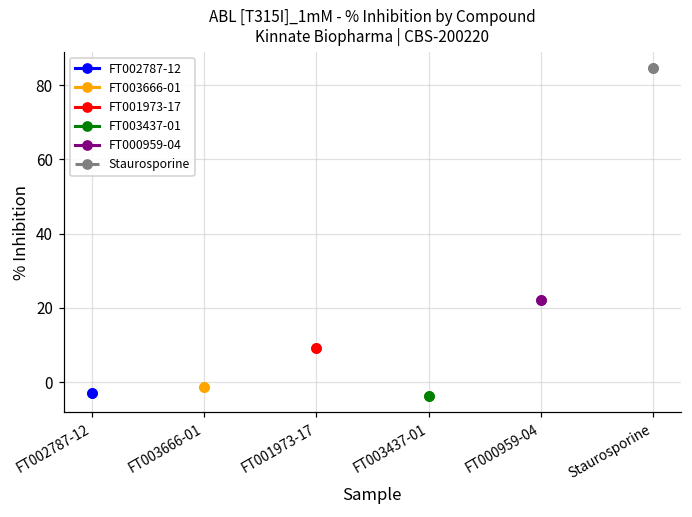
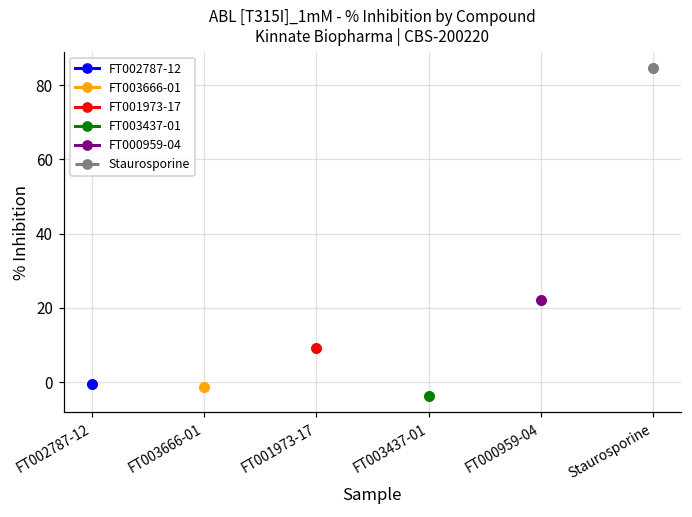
  {
    "FT002787-12": {
-     "FT002787-12": -3
+     "FT002787-12": -1
    },
    "FT003666-01": {
      "FT003666-01": -1
    },
    "FT001973-17": {
      "FT001973-17": 9
    },
    "FT003437-01": {
      "FT003437-01": -4
    },
    "FT000959-04": {
      "FT000959-04": 22
    },
    "Staurosporine": {
      "Staurosporine": 85
    }
  }
